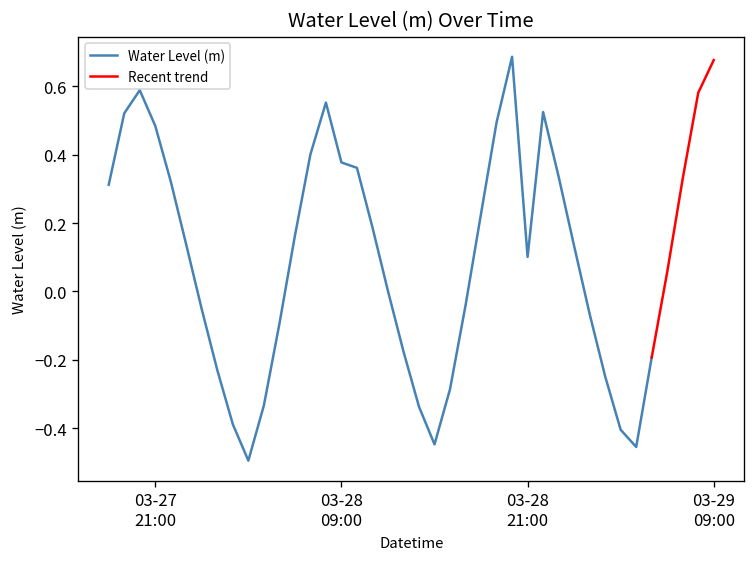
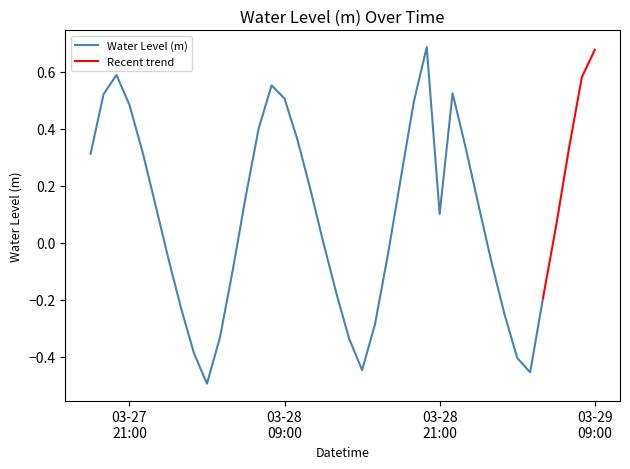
  {
    "Water Level (m)": {
      "03-27 21:00": 0.48,
-     "03-28 09:00": 0.38,
+     "03-28 09:00": 0.51,
      "03-28 21:00": 0.10
    },
    "Recent trend": {
      "03-29 09:00": 0.68
    }
  }
